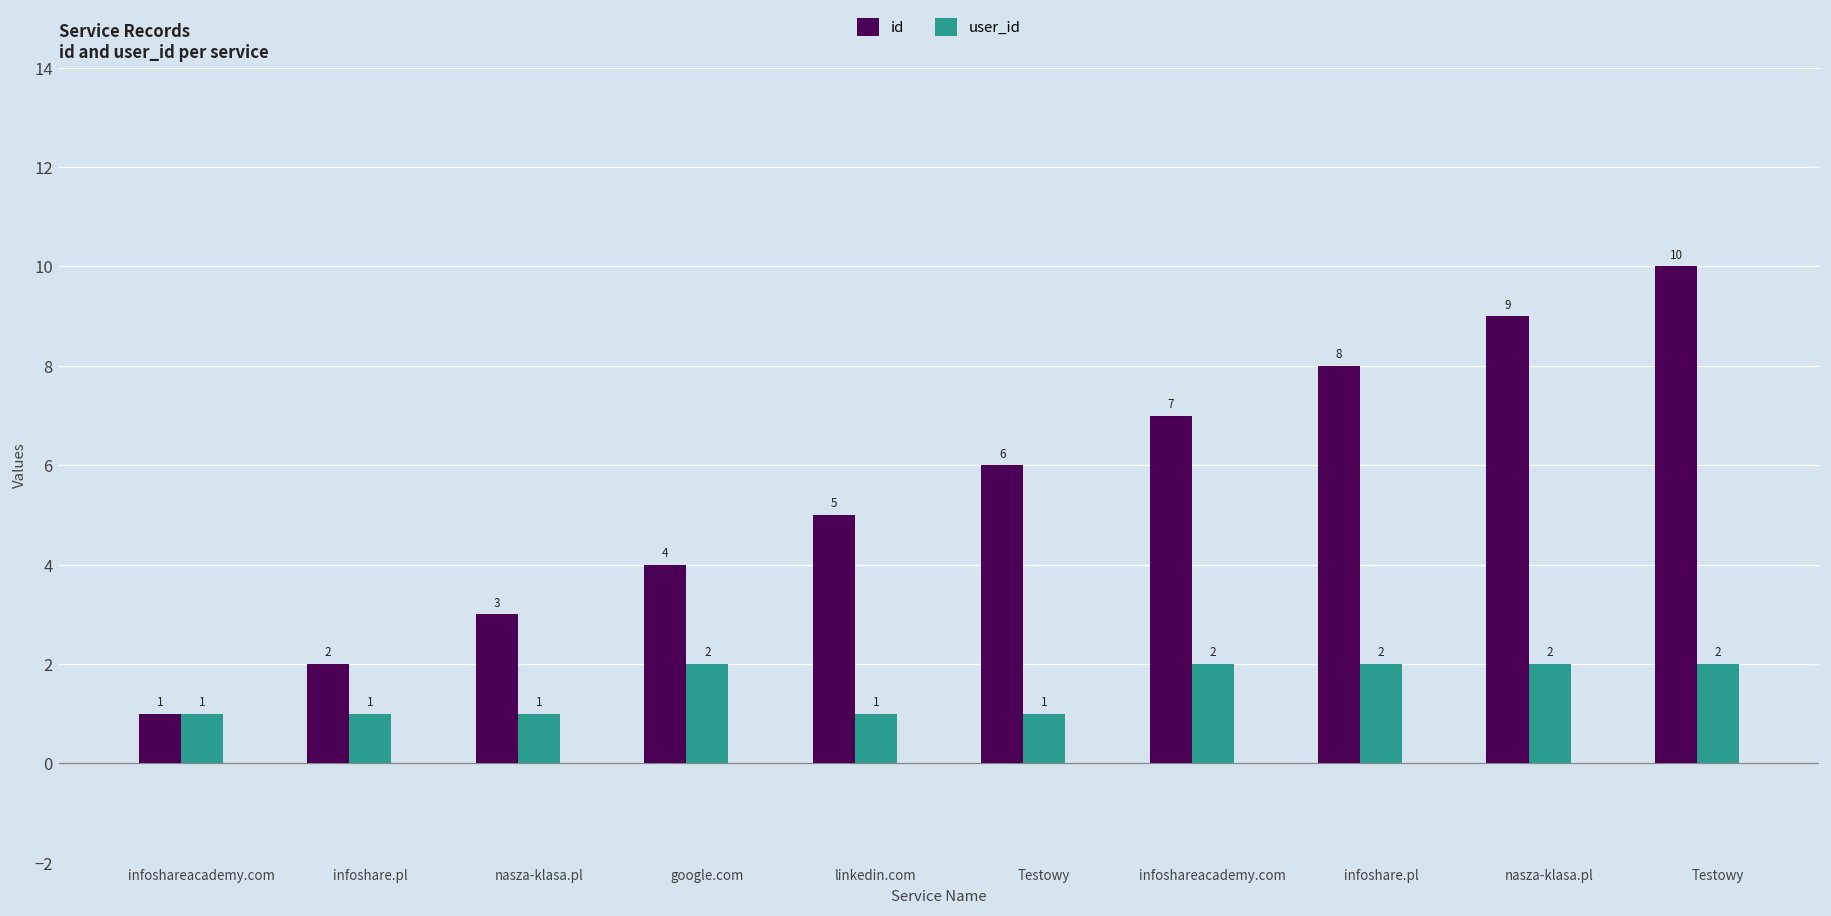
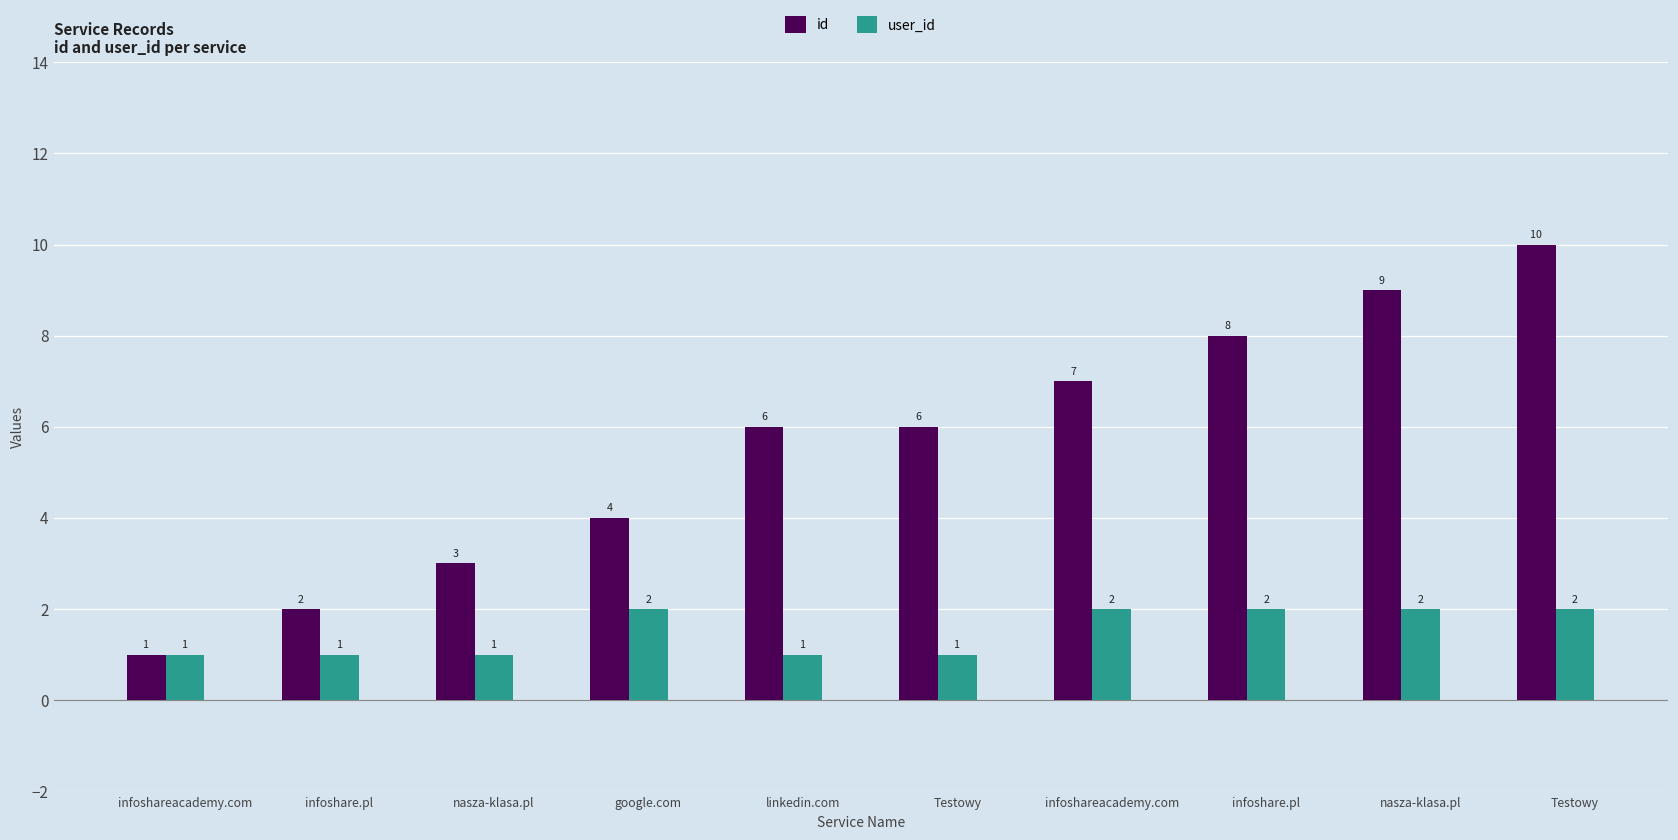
  {
    "id": {
      "google.com": 4,
-     "linkedin.com": 5
+     "linkedin.com": 6
    },
    "user_id": {
      "google.com": 2,
      "linkedin.com": 1
    }
  }
